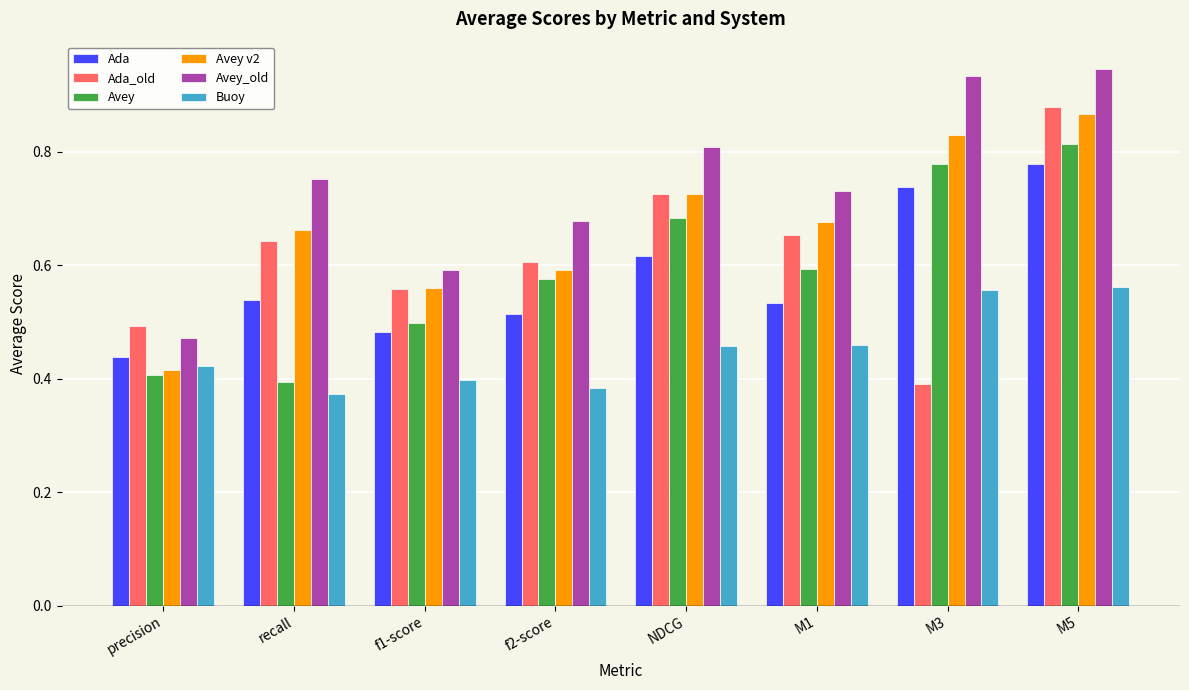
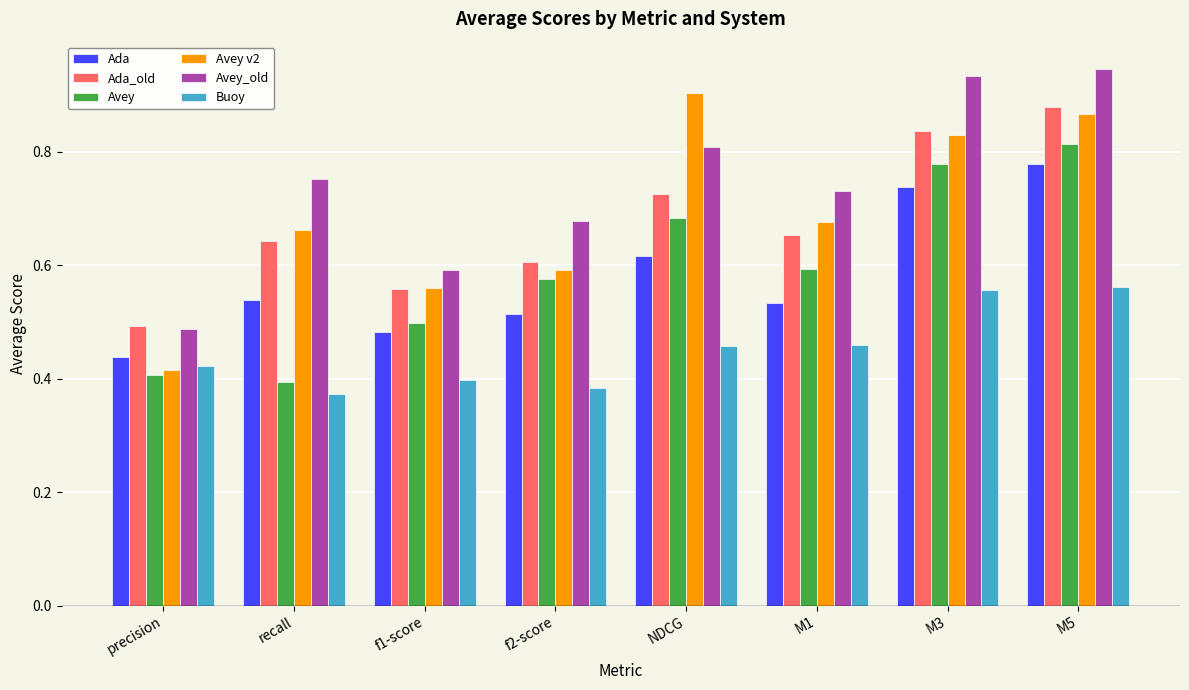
  {
    "Ada": {
      "precision": 0.44,
      "recall": 0.54,
      "f1-score": 0.48,
      "f2-score": 0.52,
      "NDCG": 0.62,
      "M1": 0.53,
      "M3": 0.74,
      "M5": 0.78
    },
    "Ada_old": {
      "precision": 0.49,
      "recall": 0.64,
      "f1-score": 0.56,
      "f2-score": 0.61,
      "NDCG": 0.73,
      "M1": 0.65,
-     "M3": 0.39,
+     "M3": 0.84,
      "M5": 0.88
    },
    "Avey": {
      "precision": 0.41,
      "recall": 0.40,
      "f1-score": 0.50,
      "f2-score": 0.58,
      "NDCG": 0.68,
      "M1": 0.59,
      "M3": 0.78,
      "M5": 0.81
    },
    "Avey v2": {
      "precision": 0.42,
      "recall": 0.66,
      "f1-score": 0.56,
      "f2-score": 0.59,
-     "NDCG": 0.73,
+     "NDCG": 0.90,
      "M1": 0.68,
      "M3": 0.83,
      "M5": 0.87
    },
    "Avey_old": {
-     "precision": 0.47,
+     "precision": 0.49,
      "recall": 0.75,
      "f1-score": 0.59,
      "f2-score": 0.68,
      "NDCG": 0.81,
      "M1": 0.73,
      "M3": 0.93,
      "M5": 0.95
    },
    "Buoy": {
      "precision": 0.42,
      "recall": 0.37,
      "f1-score": 0.40,
      "f2-score": 0.38,
      "NDCG": 0.46,
      "M1": 0.46,
      "M3": 0.56,
      "M5": 0.56
    }
  }
